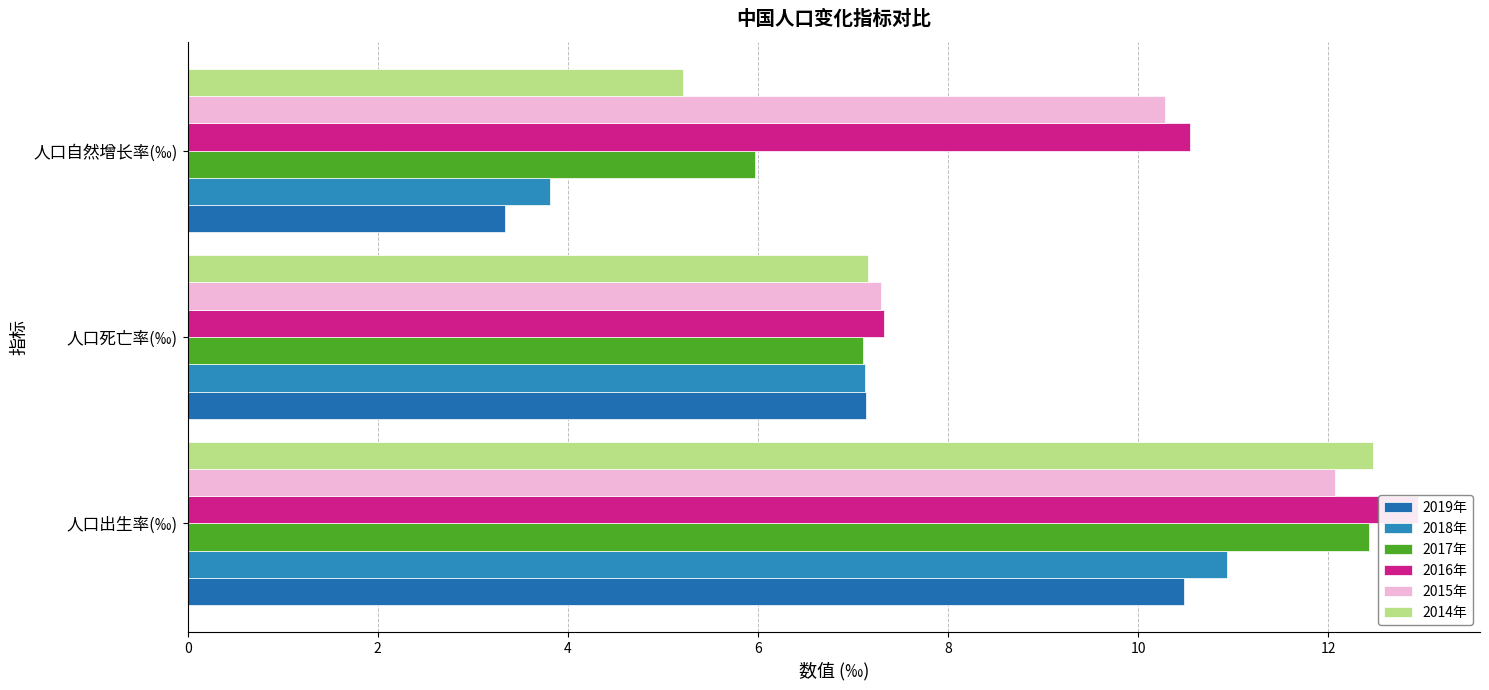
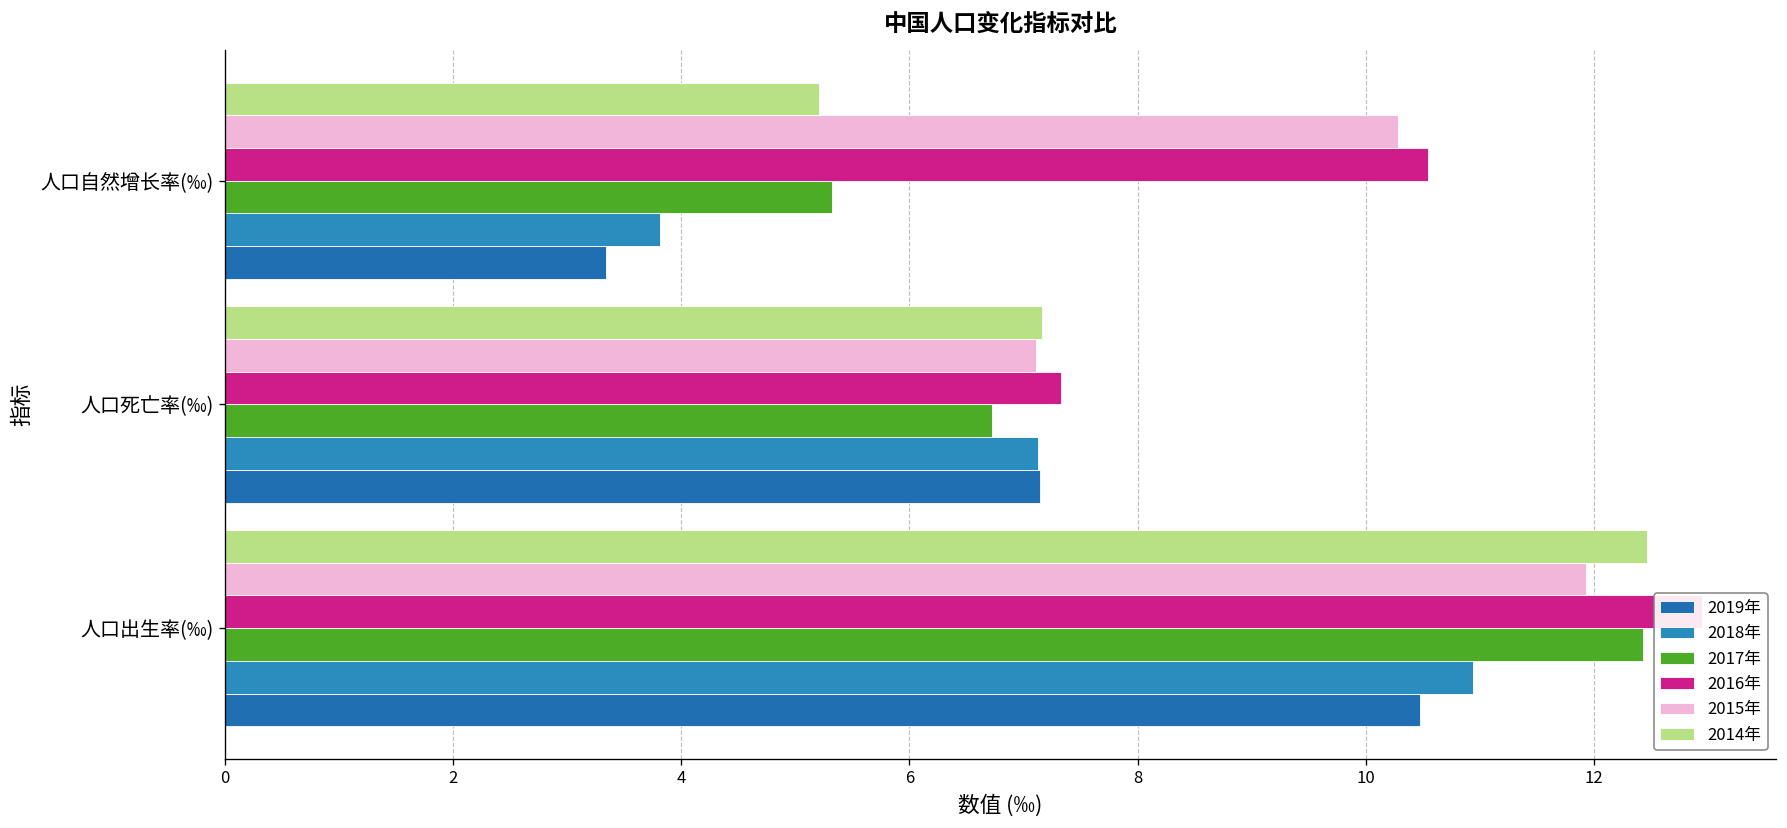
  {
    "2017年": {
-     "人口自然增长率(‰)": 6.0,
-     "人口死亡率(‰)": 7.1,
+     "人口自然增长率(‰)": 5.3,
+     "人口死亡率(‰)": 6.7,
      "人口出生率(‰)": 12.4
    },
    "2016年": {
      "人口自然增长率(‰)": 10.6,
      "人口死亡率(‰)": 7.3
    },
    "2015年": {
      "人口自然增长率(‰)": 10.3,
-     "人口死亡率(‰)": 7.3,
-     "人口出生率(‰)": 12.1
+     "人口死亡率(‰)": 7.1,
+     "人口出生率(‰)": 11.9
    },
    "2014年": {
      "人口自然增长率(‰)": 5.2,
      "人口死亡率(‰)": 7.2,
      "人口出生率(‰)": 12.5
    }
  }
